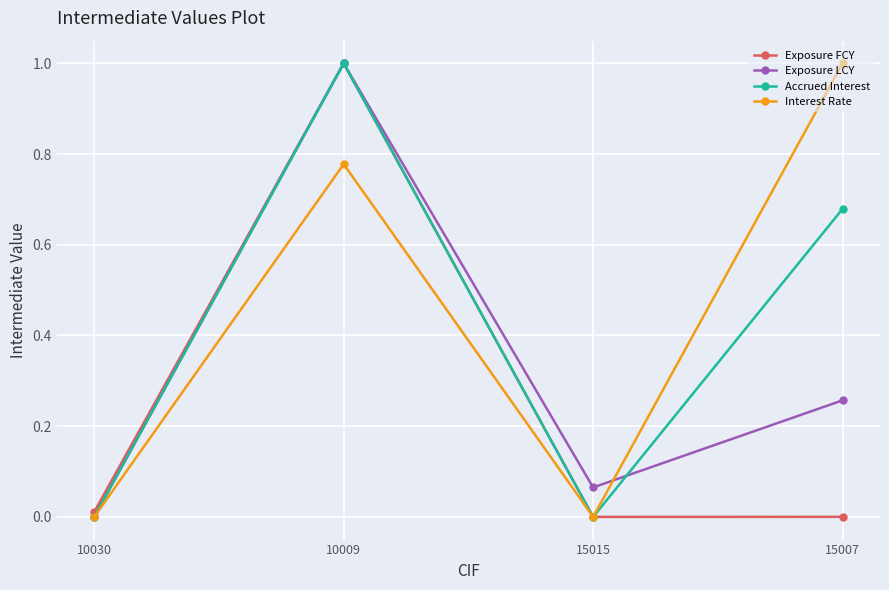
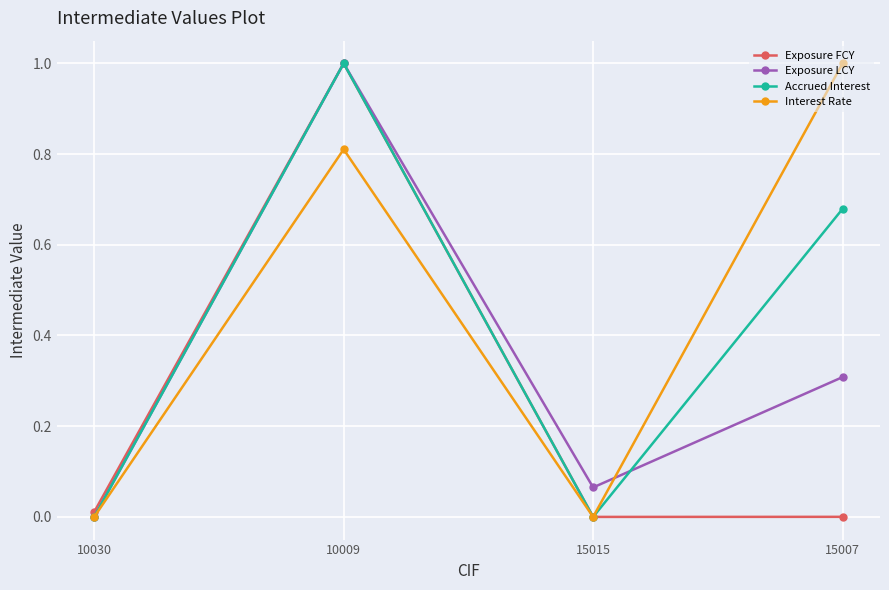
  {
    "Exposure FCY": {
      "10030": 0.01,
      "15007": 0.00
    },
    "Exposure LCY": {
      "15015": 0.06,
-     "15007": 0.26
+     "15007": 0.31
    },
    "Accrued Interest": {
      "15007": 0.68
    },
    "Interest Rate": {
-     "10009": 0.78
+     "10009": 0.81
    }
  }
